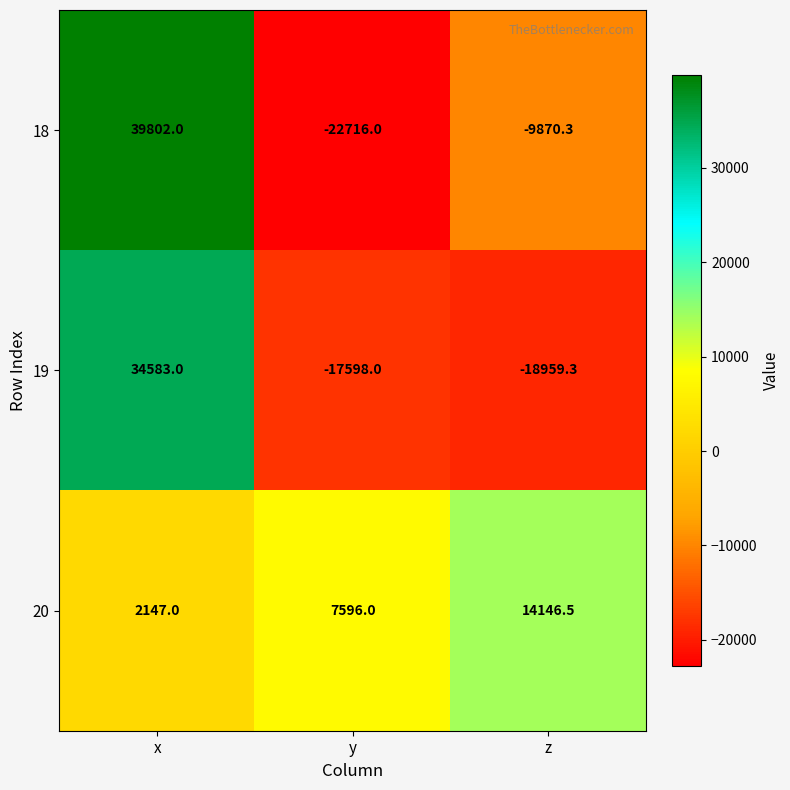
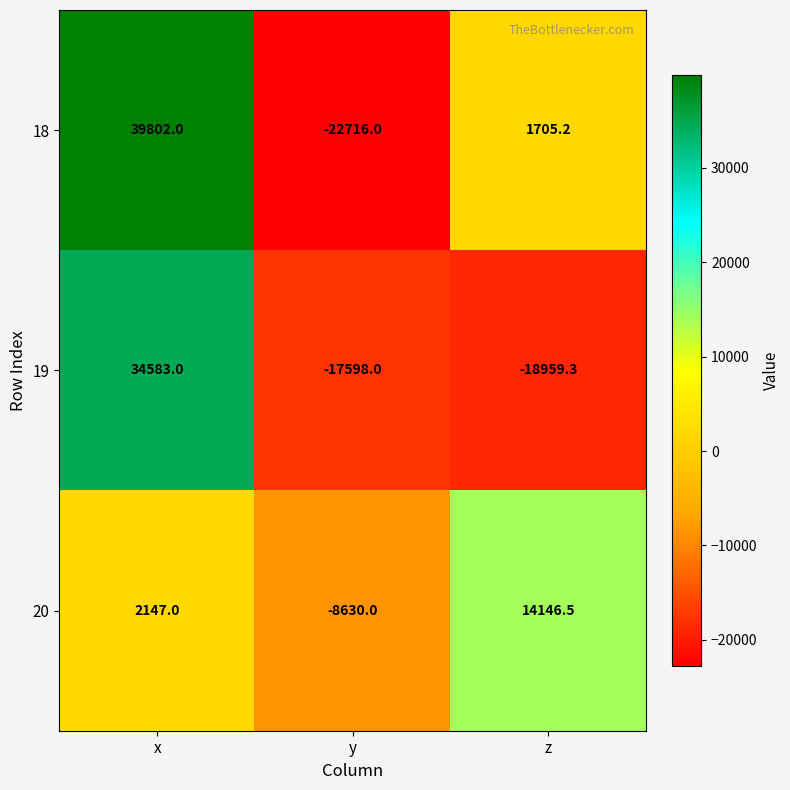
  {
    "18": {
      "x": 39802.0,
      "y": -22716.0,
-     "z": -9870.3
+     "z": 1705.2
    },
    "19": {
      "x": 34583.0,
      "y": -17598.0,
      "z": -18959.3
    },
    "20": {
      "x": 2147.0,
-     "y": 7596.0,
+     "y": -8630.0,
      "z": 14146.5
    }
  }
